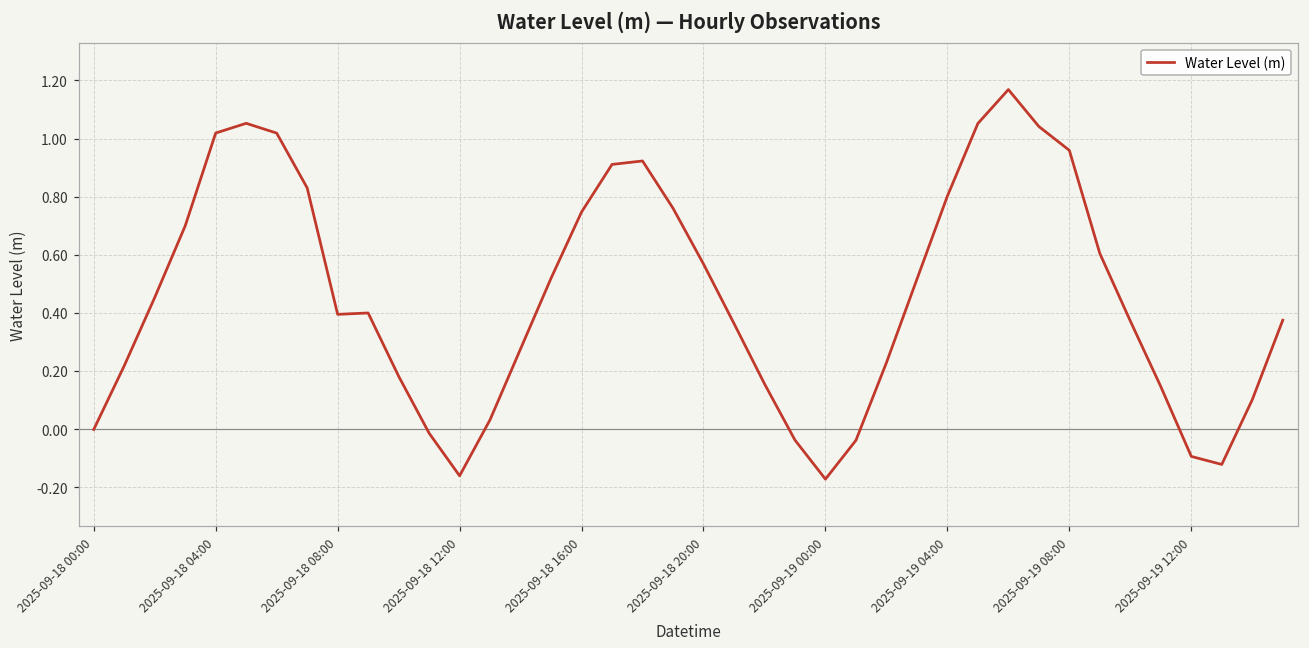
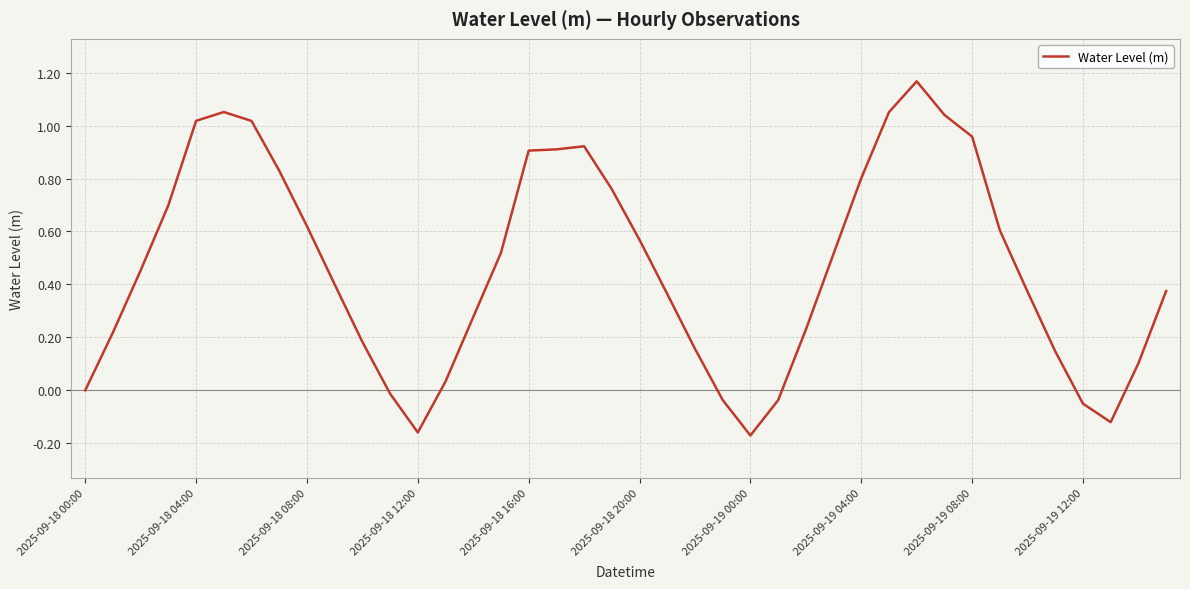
  {
    "2025-09-18 00:00": 0.00,
    "2025-09-18 04:00": 1.02,
-   "2025-09-18 08:00": 0.39,
+   "2025-09-18 08:00": 0.62,
    "2025-09-18 12:00": -0.16,
-   "2025-09-18 16:00": 0.75,
+   "2025-09-18 16:00": 0.91,
    "2025-09-18 20:00": 0.57,
    "2025-09-19 00:00": -0.17,
    "2025-09-19 04:00": 0.80,
    "2025-09-19 08:00": 0.96,
-   "2025-09-19 12:00": -0.09
+   "2025-09-19 12:00": -0.05
  }
